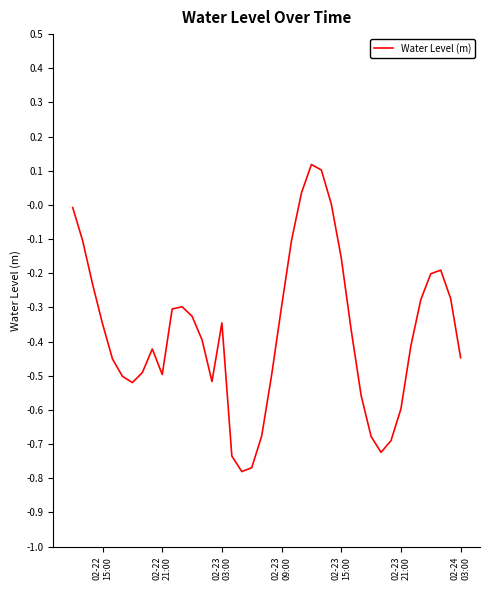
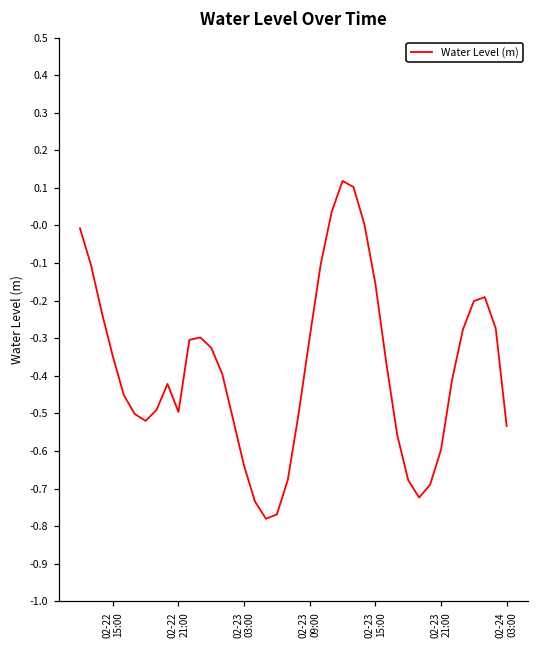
  {
    "02-22 15:00": -0.35,
    "02-22 21:00": -0.50,
-   "02-23 03:00": -0.35,
+   "02-23 03:00": -0.64,
    "02-23 09:00": -0.30,
    "02-23 15:00": -0.15,
    "02-23 21:00": -0.60,
-   "02-24 03:00": -0.45
+   "02-24 03:00": -0.53
  }
